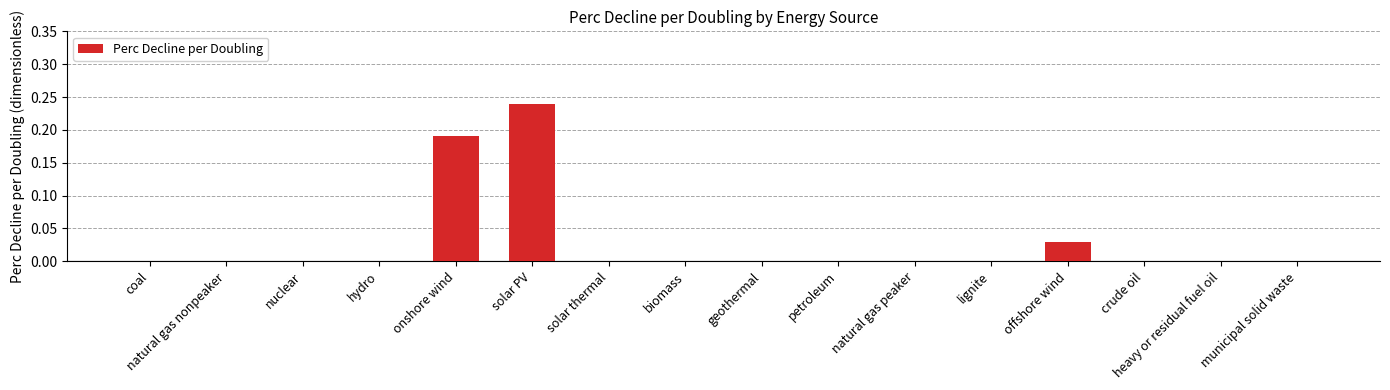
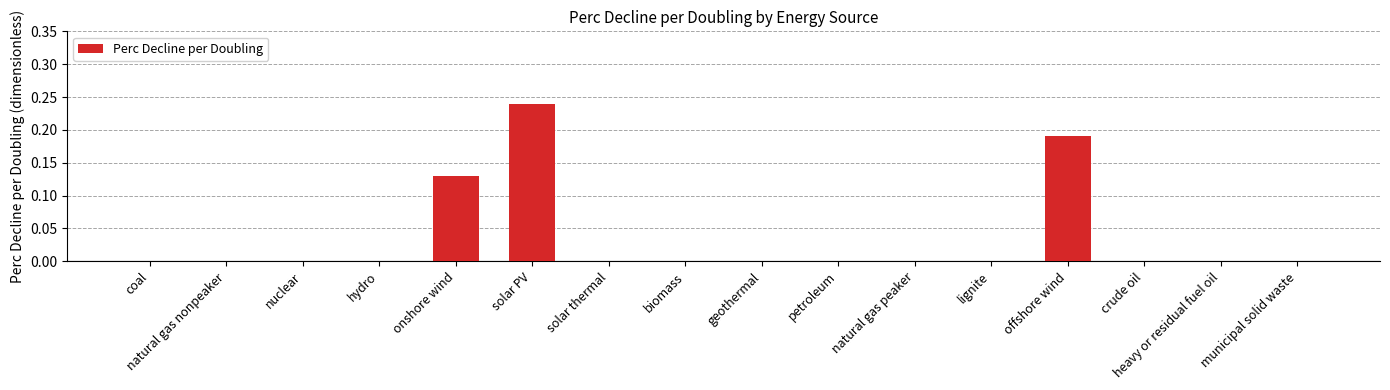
  {
    "coal": 0.00,
    "natural gas nonpeaker": 0.00,
    "nuclear": 0.00,
    "hydro": 0.00,
-   "onshore wind": 0.19,
+   "onshore wind": 0.13,
    "solar PV": 0.24,
    "solar thermal": 0.00,
    "biomass": 0.00,
    "geothermal": 0.00,
    "petroleum": 0.00,
    "natural gas peaker": 0.00,
    "lignite": 0.00,
-   "offshore wind": 0.03,
+   "offshore wind": 0.19,
    "crude oil": 0.00,
    "heavy or residual fuel oil": 0.00,
    "municipal solid waste": 0.00
  }
